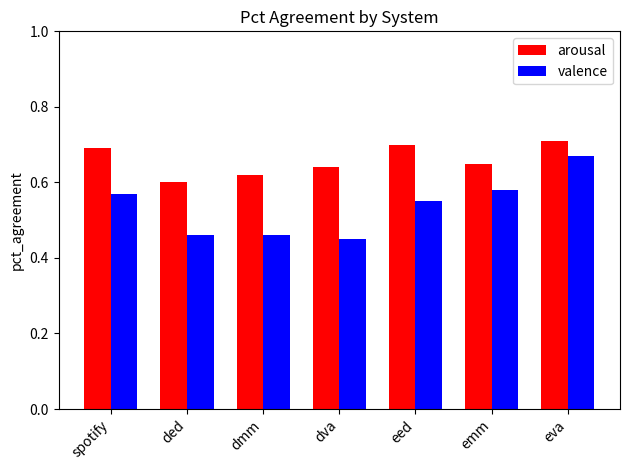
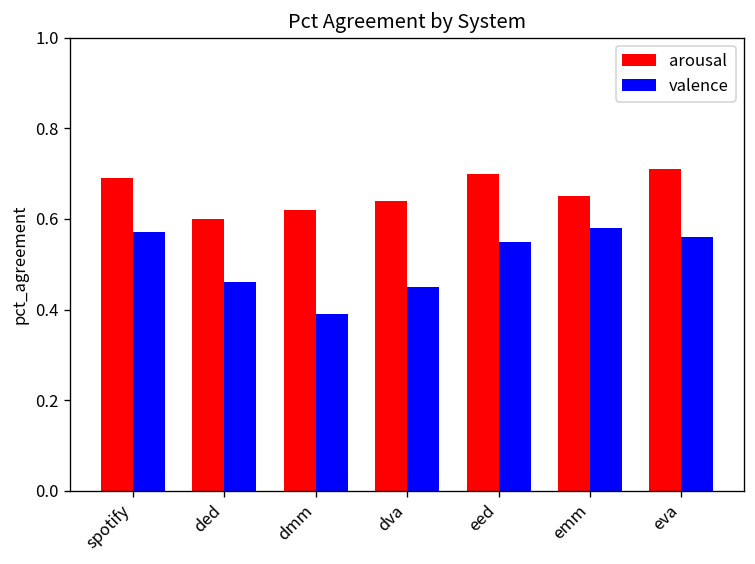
  {
    "arousal": {
      "spotify": 0.69,
      "ded": 0.60,
      "dmm": 0.62,
      "dva": 0.64,
      "eed": 0.70,
      "emm": 0.65,
      "eva": 0.71
    },
    "valence": {
      "spotify": 0.57,
      "ded": 0.46,
-     "dmm": 0.46,
+     "dmm": 0.39,
      "dva": 0.45,
      "eed": 0.55,
      "emm": 0.58,
-     "eva": 0.67
+     "eva": 0.56
    }
  }
